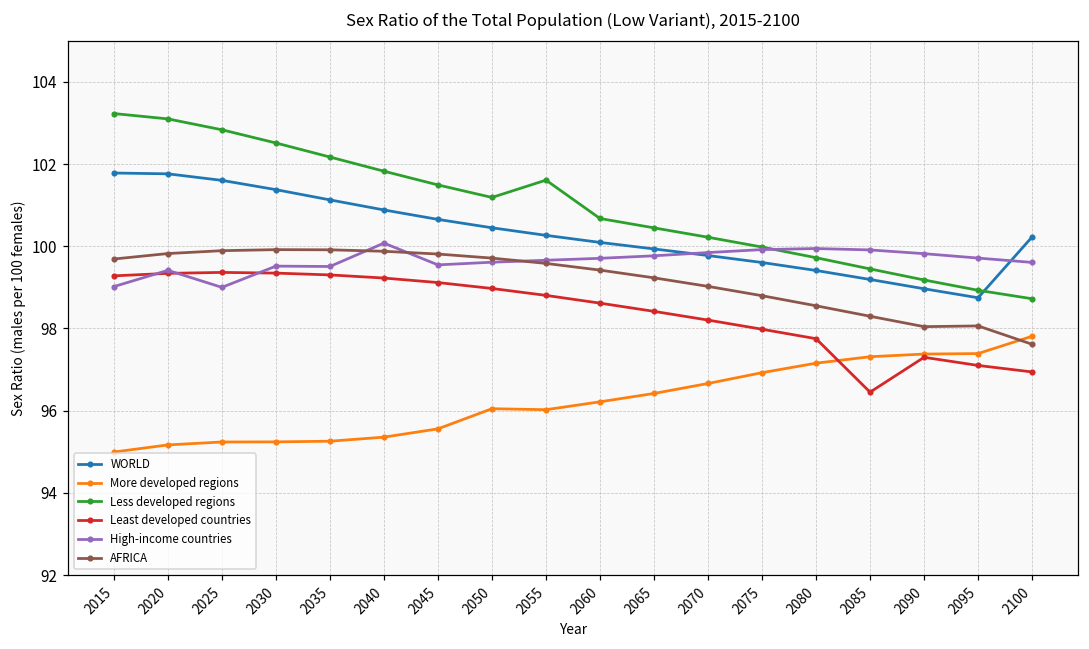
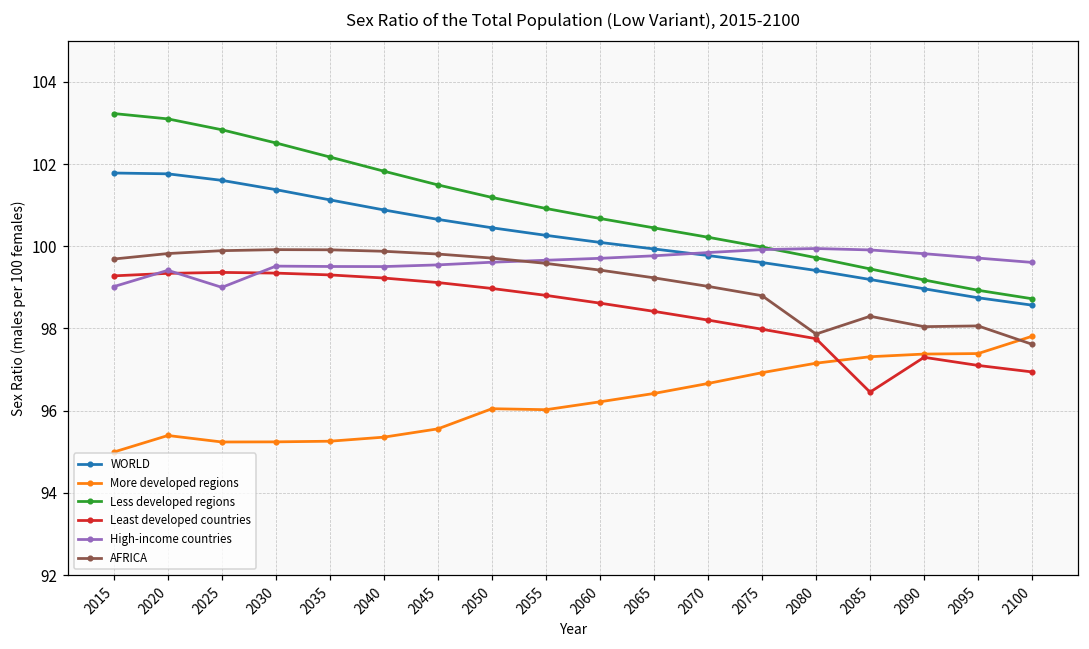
  {
    "WORLD": {
      "2015": 101.8,
      "2020": 101.8,
      "2025": 101.6,
      "2030": 101.4,
      "2035": 101.1,
      "2040": 100.9,
      "2045": 100.7,
      "2050": 100.5,
      "2055": 100.3,
      "2060": 100.1,
      "2065": 99.9,
      "2070": 99.8,
      "2075": 99.6,
      "2080": 99.4,
      "2085": 99.2,
      "2090": 99.0,
      "2095": 98.7,
-     "2100": 100.2
+     "2100": 98.6
    },
    "More developed regions": {
      "2015": 95.0,
-     "2020": 95.2,
+     "2020": 95.4,
      "2025": 95.2,
      "2030": 95.2,
      "2035": 95.3,
      "2040": 95.4,
      "2045": 95.6,
      "2050": 96.0,
      "2055": 96.0,
      "2060": 96.2,
      "2065": 96.4,
      "2070": 96.7,
      "2075": 96.9,
      "2080": 97.2,
      "2085": 97.3,
      "2090": 97.4,
      "2095": 97.4,
      "2100": 97.8
    },
    "Less developed regions": {
      "2015": 103.2,
      "2020": 103.1,
      "2025": 102.8,
      "2030": 102.5,
      "2035": 102.2,
      "2040": 101.8,
      "2045": 101.5,
      "2050": 101.2,
-     "2055": 101.6,
+     "2055": 100.9,
      "2060": 100.7,
      "2065": 100.4,
      "2070": 100.2,
      "2080": 99.7,
      "2085": 99.4,
      "2090": 99.2,
      "2095": 98.9,
      "2100": 98.7
    },
    "Least developed countries": {
      "2015": 99.3,
      "2020": 99.3,
      "2025": 99.4,
      "2030": 99.3,
      "2035": 99.3,
      "2040": 99.2,
      "2045": 99.1,
      "2050": 99.0,
      "2055": 98.8,
      "2060": 98.6,
      "2065": 98.4,
      "2070": 98.2,
      "2075": 98.0,
      "2080": 97.8,
      "2085": 96.5,
      "2090": 97.3,
      "2095": 97.1,
      "2100": 96.9
    },
    "High-income countries": {
      "2015": 99.0,
      "2020": 99.4,
      "2025": 99.0,
      "2030": 99.5,
      "2035": 99.5,
-     "2040": 100.1,
+     "2040": 99.5,
      "2045": 99.5,
      "2050": 99.6,
      "2055": 99.7,
      "2060": 99.7,
      "2065": 99.8,
      "2070": 99.8,
      "2080": 99.9,
      "2085": 99.9,
      "2090": 99.8,
      "2095": 99.7,
      "2100": 99.6
    },
    "AFRICA": {
      "2015": 99.7,
      "2020": 99.8,
      "2025": 99.9,
      "2030": 99.9,
      "2035": 99.9,
      "2040": 99.9,
      "2045": 99.8,
      "2050": 99.7,
      "2055": 99.6,
      "2060": 99.4,
      "2065": 99.2,
      "2070": 99.0,
      "2075": 98.8,
-     "2080": 98.6,
+     "2080": 97.9,
      "2085": 98.3,
      "2090": 98.0,
      "2095": 98.1,
      "2100": 97.6
    }
  }
